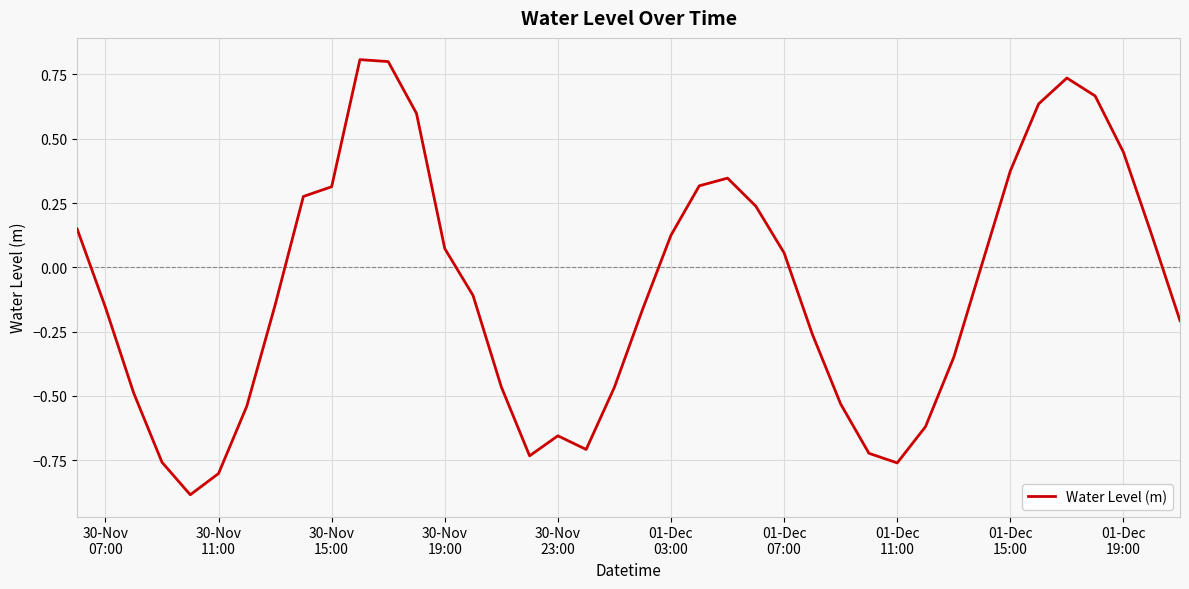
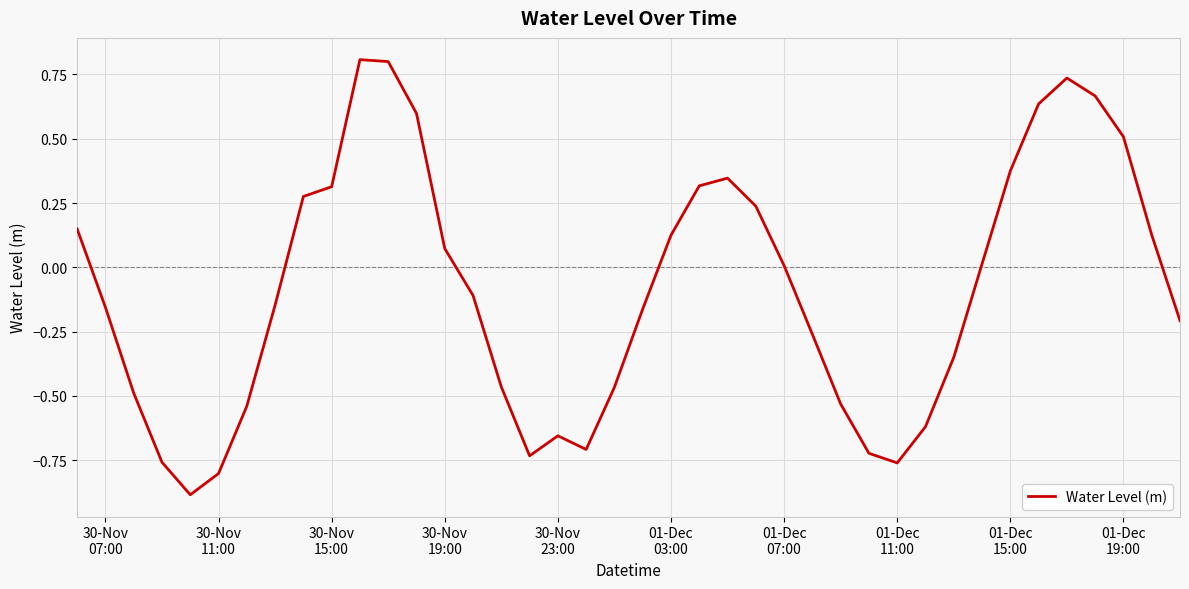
  {
    "30-Nov 07:00": -0.16,
    "30-Nov 11:00": -0.80,
    "30-Nov 15:00": 0.31,
    "30-Nov 19:00": 0.07,
    "30-Nov 23:00": -0.65,
    "01-Dec 03:00": 0.12,
-   "01-Dec 07:00": 0.06,
+   "01-Dec 07:00": 0.01,
    "01-Dec 11:00": -0.76,
    "01-Dec 15:00": 0.37,
-   "01-Dec 19:00": 0.45
+   "01-Dec 19:00": 0.51
  }
